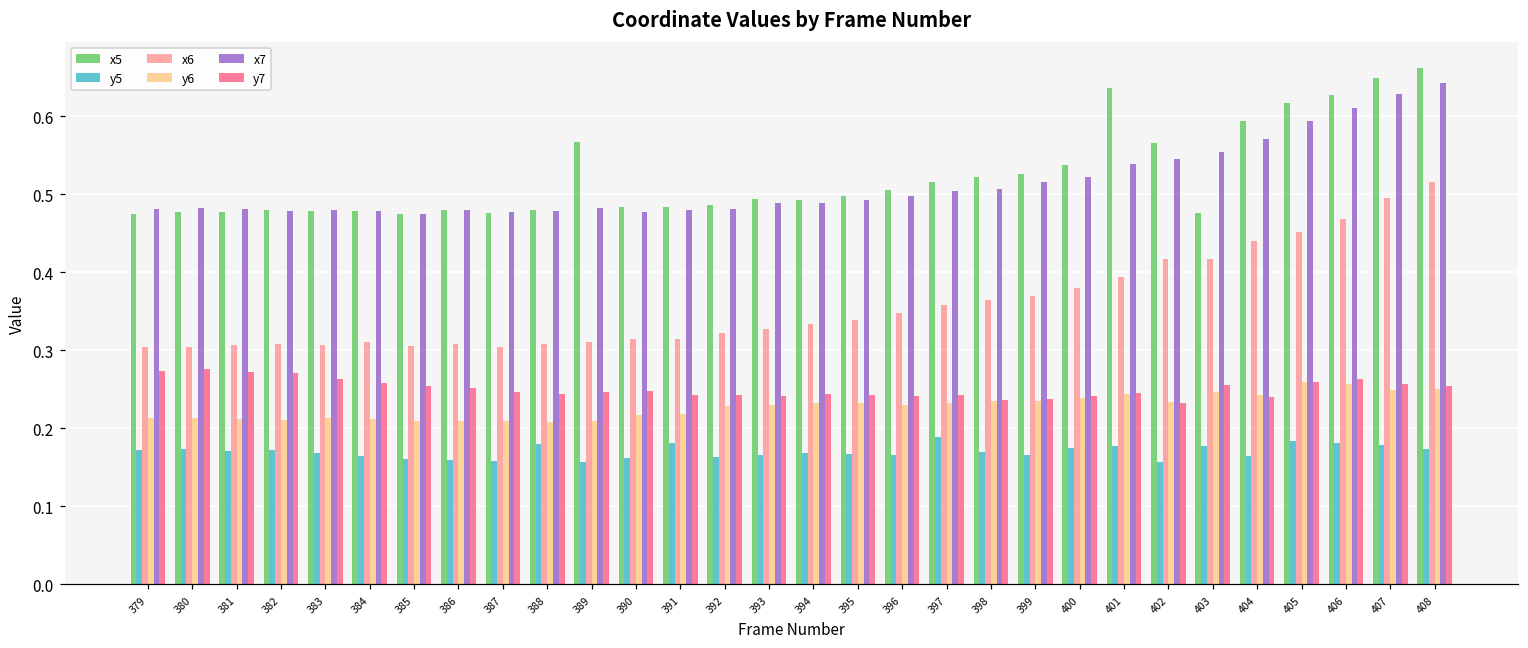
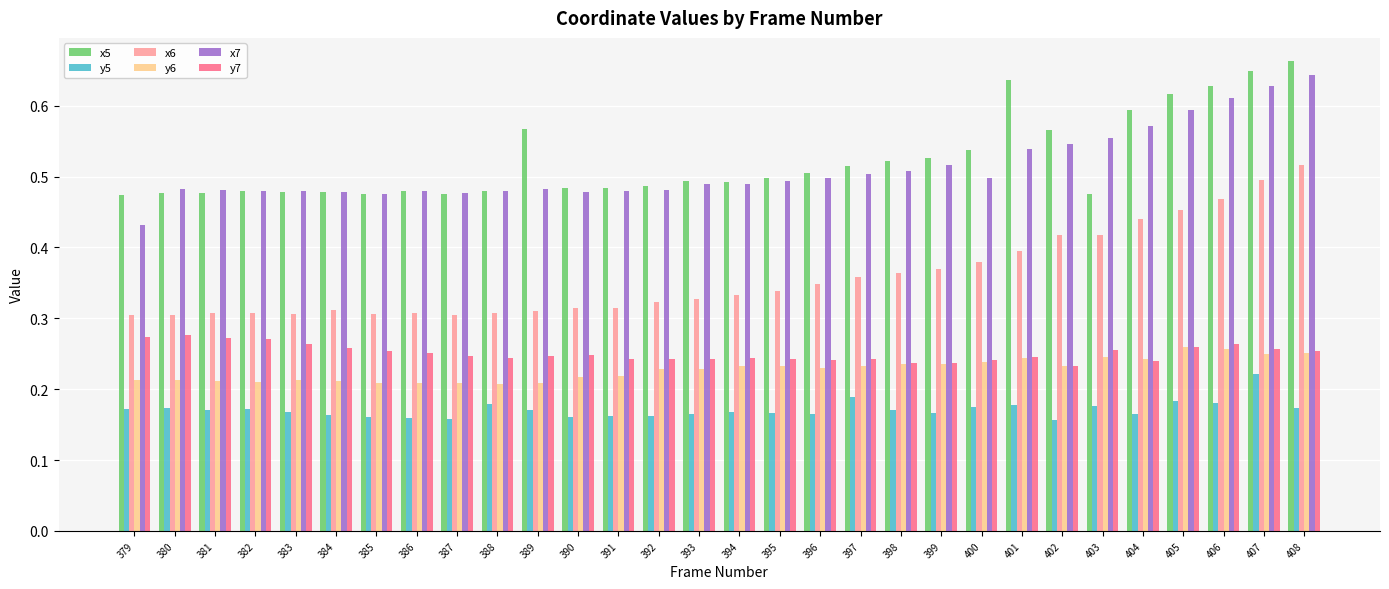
  {
    "x5": {
      "379": 0.47,
      "380": 0.48,
      "381": 0.48,
      "382": 0.48,
      "383": 0.48,
      "384": 0.48,
      "385": 0.47,
      "386": 0.48,
      "387": 0.48,
      "388": 0.48,
      "389": 0.57,
      "390": 0.48,
      "391": 0.48,
      "392": 0.49,
      "393": 0.49,
      "394": 0.49,
      "395": 0.50,
      "396": 0.51,
      "397": 0.52,
      "398": 0.52,
      "399": 0.53,
      "400": 0.54,
      "401": 0.64,
      "402": 0.57,
      "403": 0.48,
      "404": 0.59,
      "405": 0.62,
      "406": 0.63,
      "407": 0.65,
      "408": 0.66
    },
    "y5": {
      "379": 0.17,
      "380": 0.17,
      "381": 0.17,
      "382": 0.17,
      "383": 0.17,
      "384": 0.16,
      "385": 0.16,
      "386": 0.16,
      "387": 0.16,
      "388": 0.18,
-     "389": 0.16,
+     "389": 0.17,
      "390": 0.16,
-     "391": 0.18,
+     "391": 0.16,
      "392": 0.16,
      "393": 0.17,
      "394": 0.17,
      "395": 0.17,
      "396": 0.17,
      "397": 0.19,
      "398": 0.17,
      "399": 0.17,
      "400": 0.17,
      "401": 0.18,
      "402": 0.16,
      "403": 0.18,
      "404": 0.16,
      "405": 0.18,
      "406": 0.18,
-     "407": 0.18,
+     "407": 0.22,
      "408": 0.17
    },
    "x7": {
-     "379": 0.48,
+     "379": 0.43,
      "380": 0.48,
      "381": 0.48,
      "382": 0.48,
      "383": 0.48,
      "384": 0.48,
      "385": 0.48,
      "386": 0.48,
      "387": 0.48,
      "388": 0.48,
      "389": 0.48,
      "390": 0.48,
      "391": 0.48,
      "392": 0.48,
      "393": 0.49,
      "394": 0.49,
      "395": 0.49,
      "396": 0.50,
      "397": 0.50,
      "398": 0.51,
      "399": 0.52,
-     "400": 0.52,
+     "400": 0.50,
      "401": 0.54,
      "402": 0.55,
      "403": 0.55,
      "404": 0.57,
      "405": 0.59,
      "406": 0.61,
      "407": 0.63,
      "408": 0.64
    }
  }
